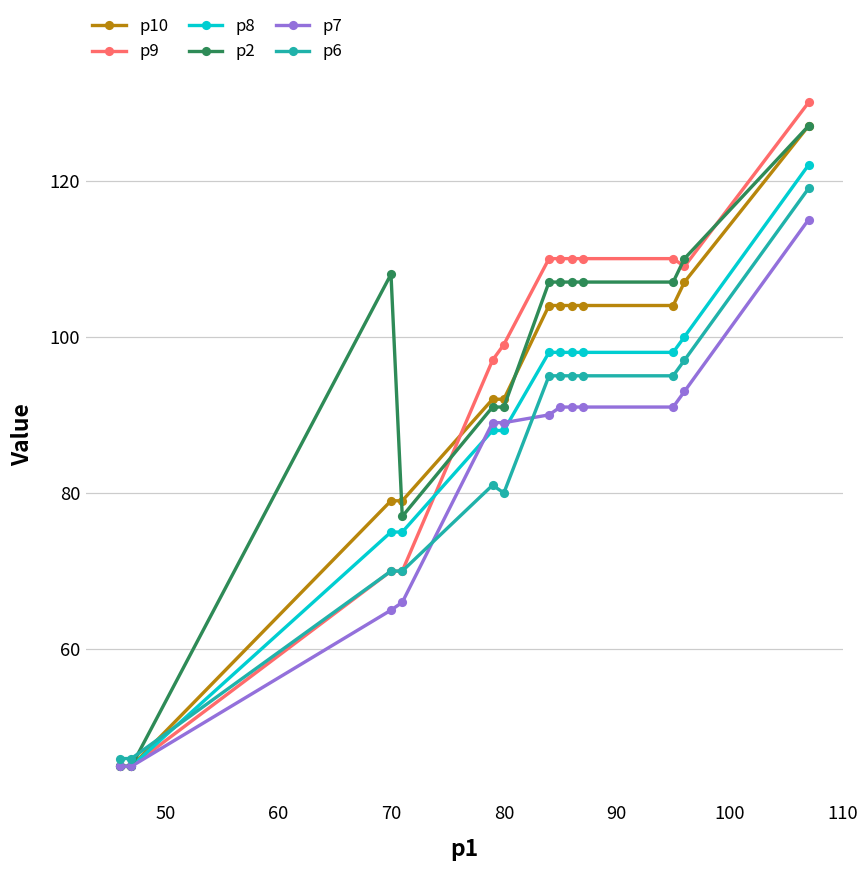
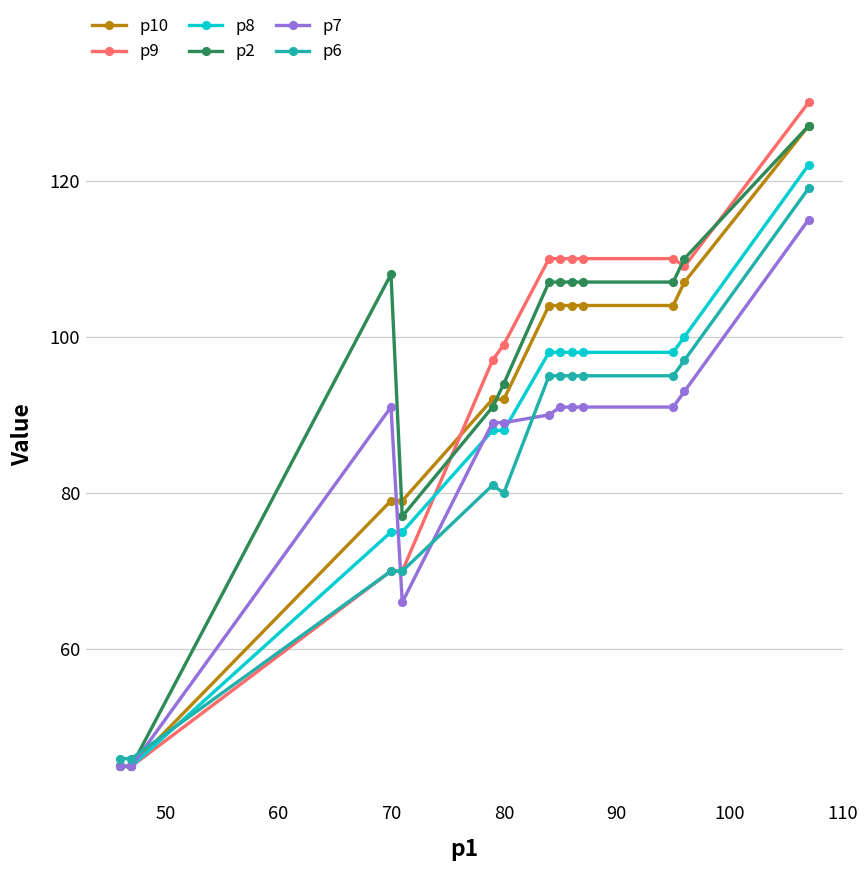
  {
    "p10": {
      "70": 79,
      "80": 92
    },
    "p9": {
      "80": 99
    },
    "p2": {
      "70": 108,
-     "80": 91
+     "80": 94
    },
    "p7": {
-     "70": 65,
+     "70": 91,
      "80": 89
    }
  }
